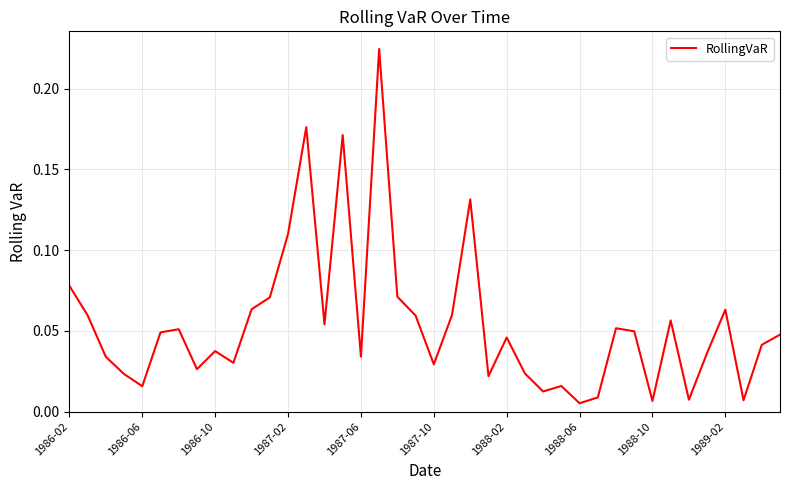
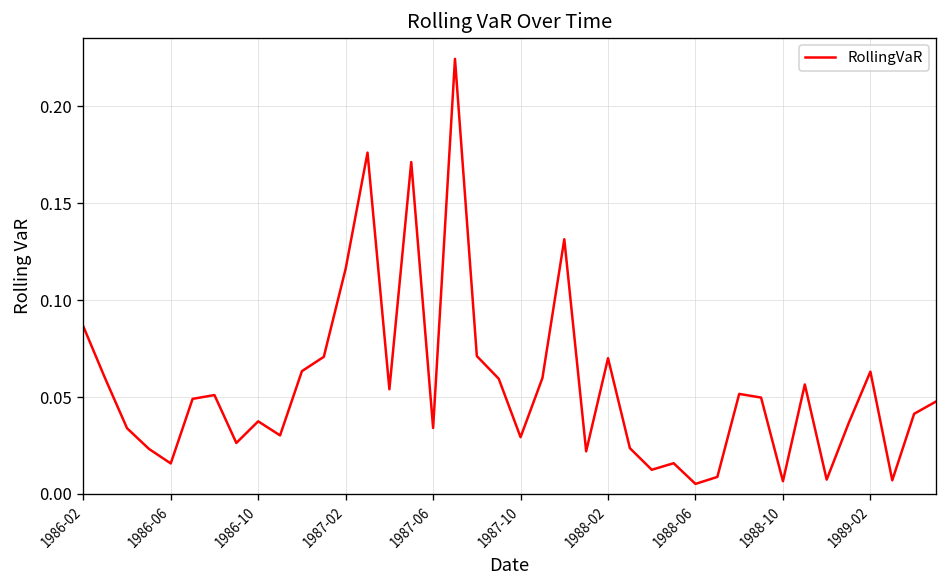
  {
-   "1986-02": 0.078,
+   "1986-02": 0.086,
    "1986-06": 0.016,
    "1986-10": 0.037,
-   "1987-02": 0.110,
+   "1987-02": 0.116,
    "1987-06": 0.034,
    "1987-10": 0.029,
-   "1988-02": 0.046,
+   "1988-02": 0.070,
    "1988-06": 0.005,
    "1988-10": 0.007,
    "1989-02": 0.063
  }
